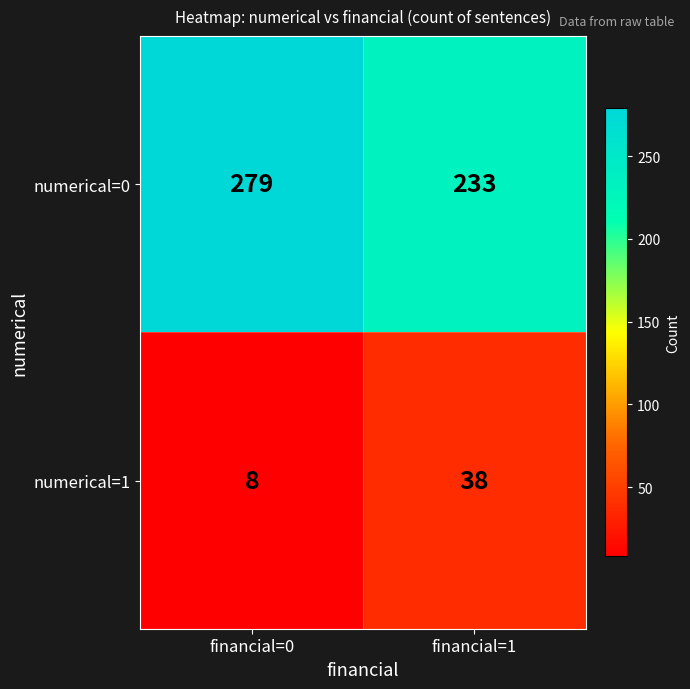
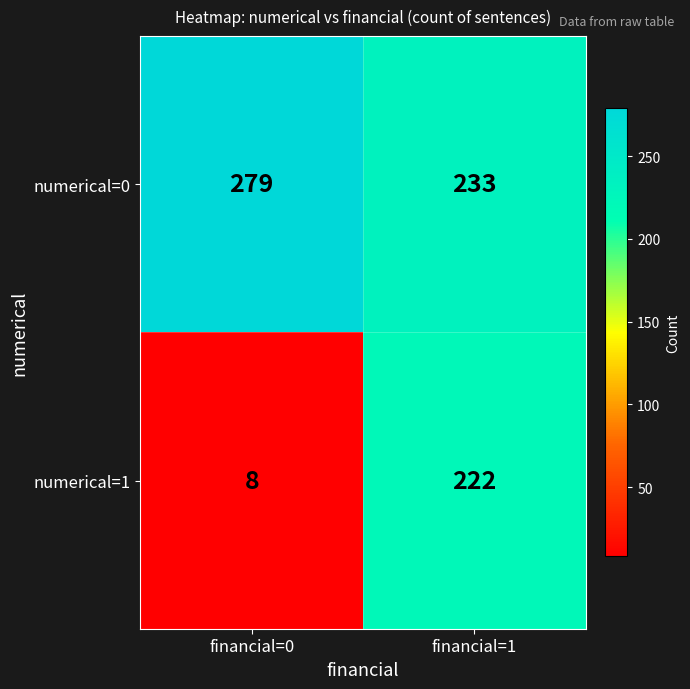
  {
    "numerical=0": {
      "financial=0": 279,
      "financial=1": 233
    },
    "numerical=1": {
      "financial=0": 8,
-     "financial=1": 38
+     "financial=1": 222
    }
  }
